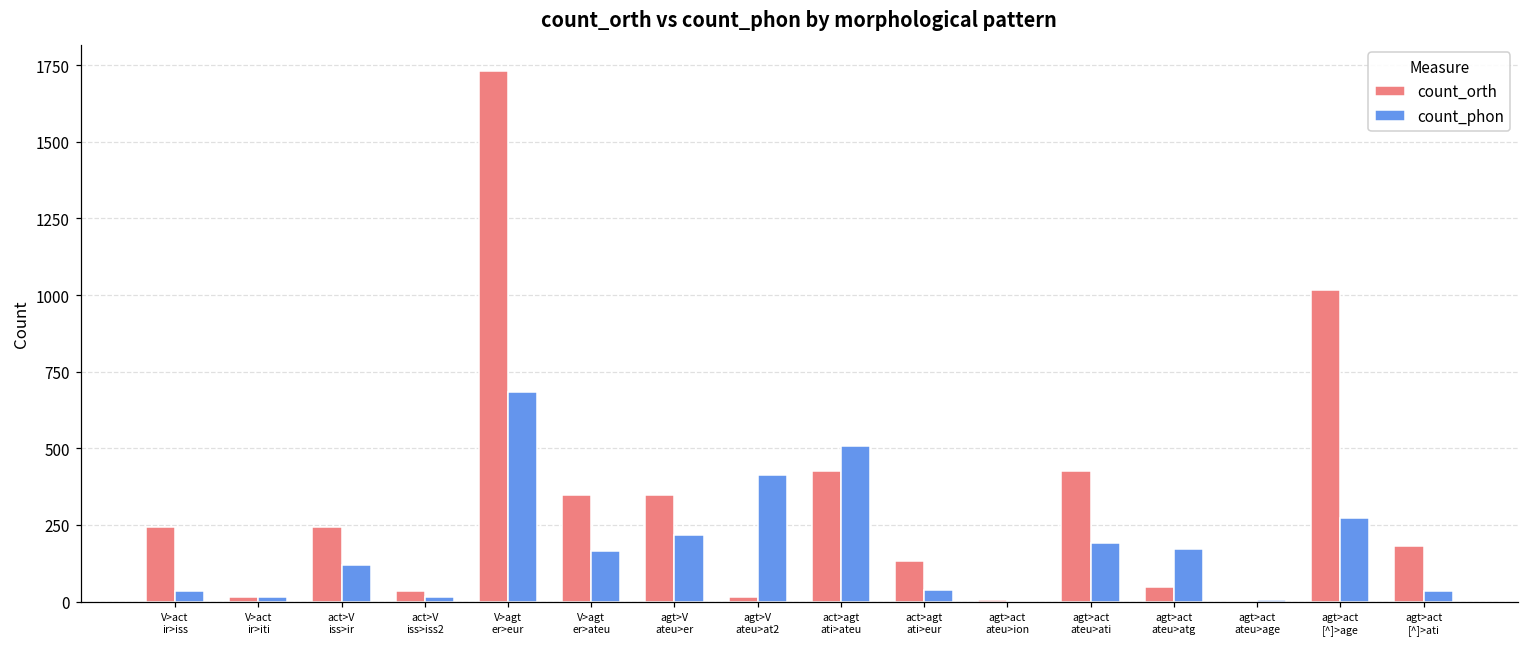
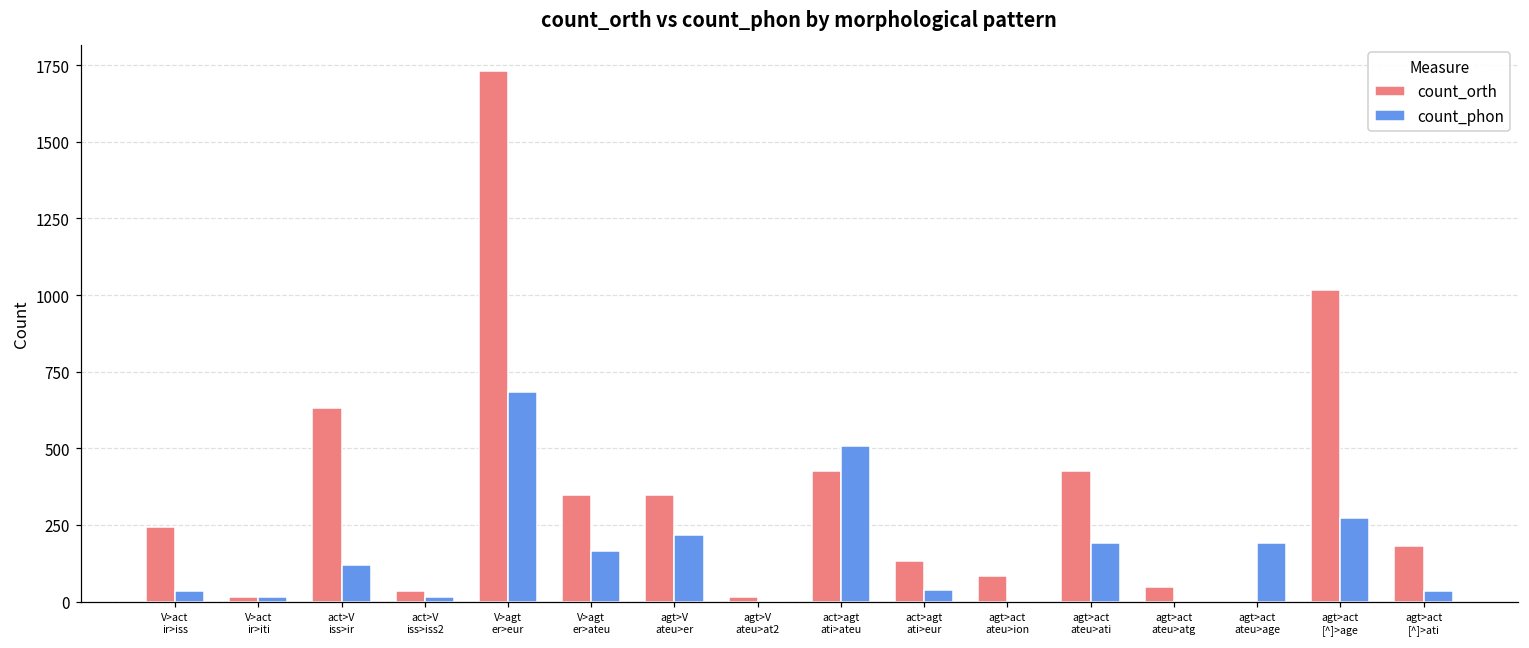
  {
    "count_orth": {
      "V>act ir>iss": 240,
      "V>act ir>iti": 20,
-     "act>V iss>ir": 240,
+     "act>V iss>ir": 630,
      "act>V iss>iss2": 30,
      "V>agt er>eur": 1730,
      "V>agt er>ateu": 350,
      "agt>V ateu>er": 350,
      "agt>V ateu>at2": 10,
      "act>agt ati>ateu": 430,
      "act>agt ati>eur": 130,
-     "agt>act ateu>ion": 0,
+     "agt>act ateu>ion": 80,
      "agt>act ateu>ati": 430,
      "agt>act ateu>atg": 50,
      "agt>act ateu>age": 0,
      "agt>act [^]>age": 1020,
      "agt>act [^]>ati": 180
    },
    "count_phon": {
      "V>act ir>iss": 40,
      "V>act ir>iti": 20,
      "act>V iss>ir": 120,
      "act>V iss>iss2": 20,
      "V>agt er>eur": 680,
      "V>agt er>ateu": 170,
      "agt>V ateu>er": 220,
-     "agt>V ateu>at2": 410,
+     "agt>V ateu>at2": 0,
      "act>agt ati>ateu": 510,
      "act>agt ati>eur": 40,
      "agt>act ateu>ion": 0,
      "agt>act ateu>ati": 190,
-     "agt>act ateu>atg": 170,
-     "agt>act ateu>age": 10,
+     "agt>act ateu>atg": 0,
+     "agt>act ateu>age": 190,
      "agt>act [^]>age": 270,
      "agt>act [^]>ati": 40
    }
  }
